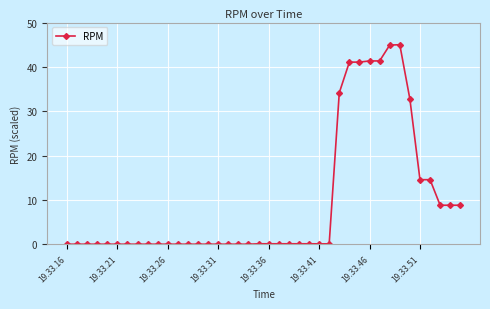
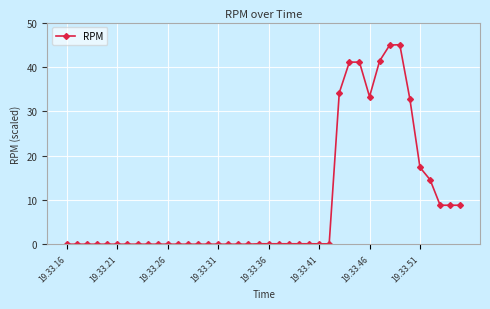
  {
    "19.33.16": 0,
    "19.33.21": 0,
    "19.33.26": 0,
    "19.33.31": 0,
    "19.33.36": 0,
    "19.33.41": 0,
-   "19.33.46": 41,
-   "19.33.51": 15
+   "19.33.46": 33,
+   "19.33.51": 17
  }
